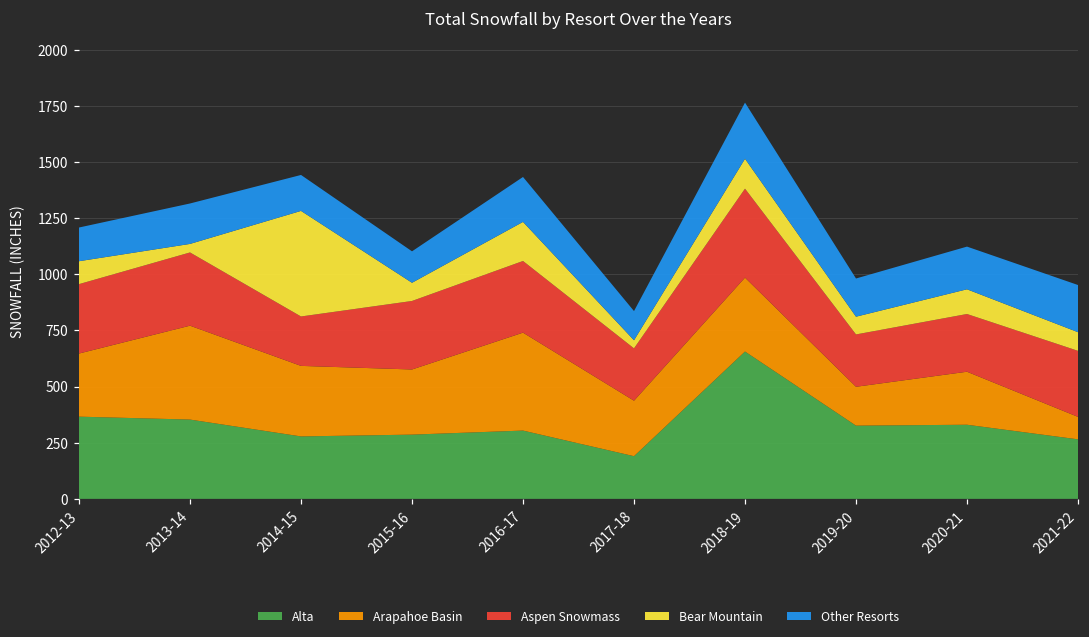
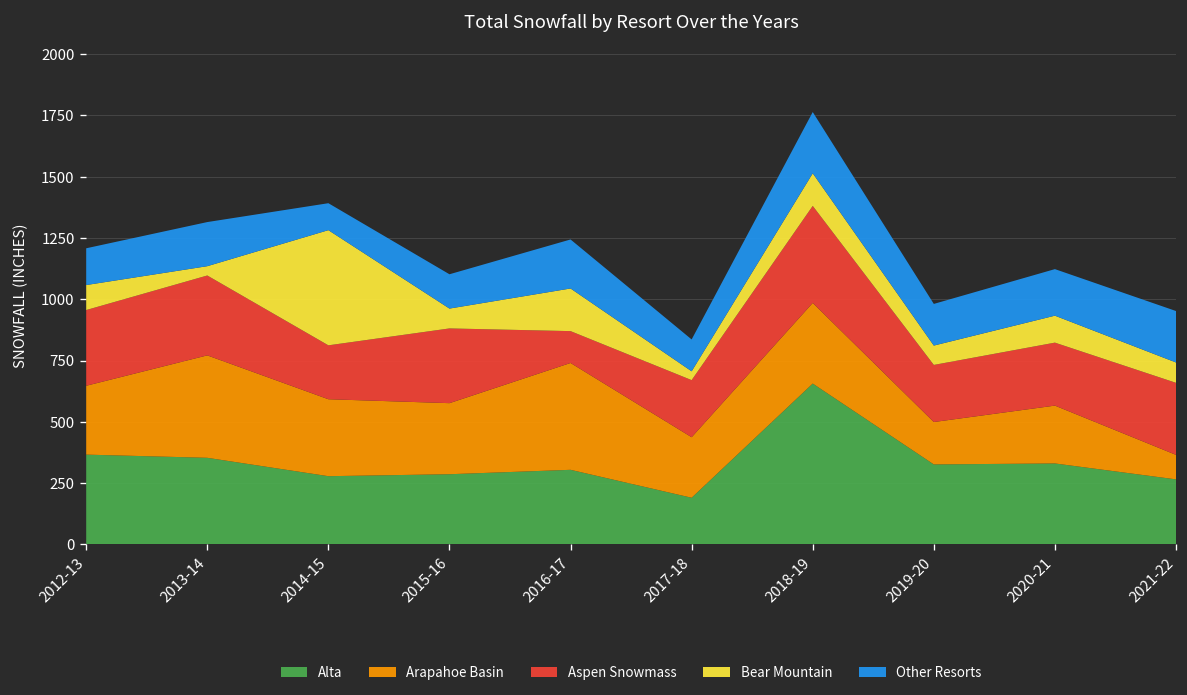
  {
    "Alta": {
      "2012-13": 370,
      "2013-14": 350,
      "2014-15": 280,
      "2015-16": 290,
      "2016-17": 300,
      "2017-18": 190,
      "2018-19": 660,
      "2019-20": 330,
      "2020-21": 330,
      "2021-22": 270
    },
    "Arapahoe Basin": {
      "2012-13": 280,
      "2013-14": 420,
      "2014-15": 310,
      "2015-16": 290,
      "2016-17": 440,
      "2017-18": 250,
      "2018-19": 330,
      "2019-20": 170,
      "2020-21": 240,
      "2021-22": 100
    },
    "Aspen Snowmass": {
      "2012-13": 310,
      "2013-14": 330,
      "2014-15": 220,
      "2015-16": 310,
-     "2016-17": 320,
+     "2016-17": 130,
      "2017-18": 230,
      "2018-19": 400,
      "2019-20": 230,
      "2020-21": 260,
      "2021-22": 290
    },
    "Bear Mountain": {
      "2012-13": 100,
      "2013-14": 40,
      "2014-15": 470,
      "2015-16": 80,
      "2016-17": 170,
      "2017-18": 40,
      "2018-19": 130,
      "2019-20": 80,
      "2020-21": 110,
      "2021-22": 80
    },
    "Other Resorts": {
      "2012-13": 150,
      "2013-14": 180,
-     "2014-15": 160,
+     "2014-15": 110,
      "2015-16": 140,
      "2016-17": 200,
      "2017-18": 130,
      "2018-19": 250,
      "2019-20": 170,
      "2020-21": 190,
      "2021-22": 210
    }
  }
